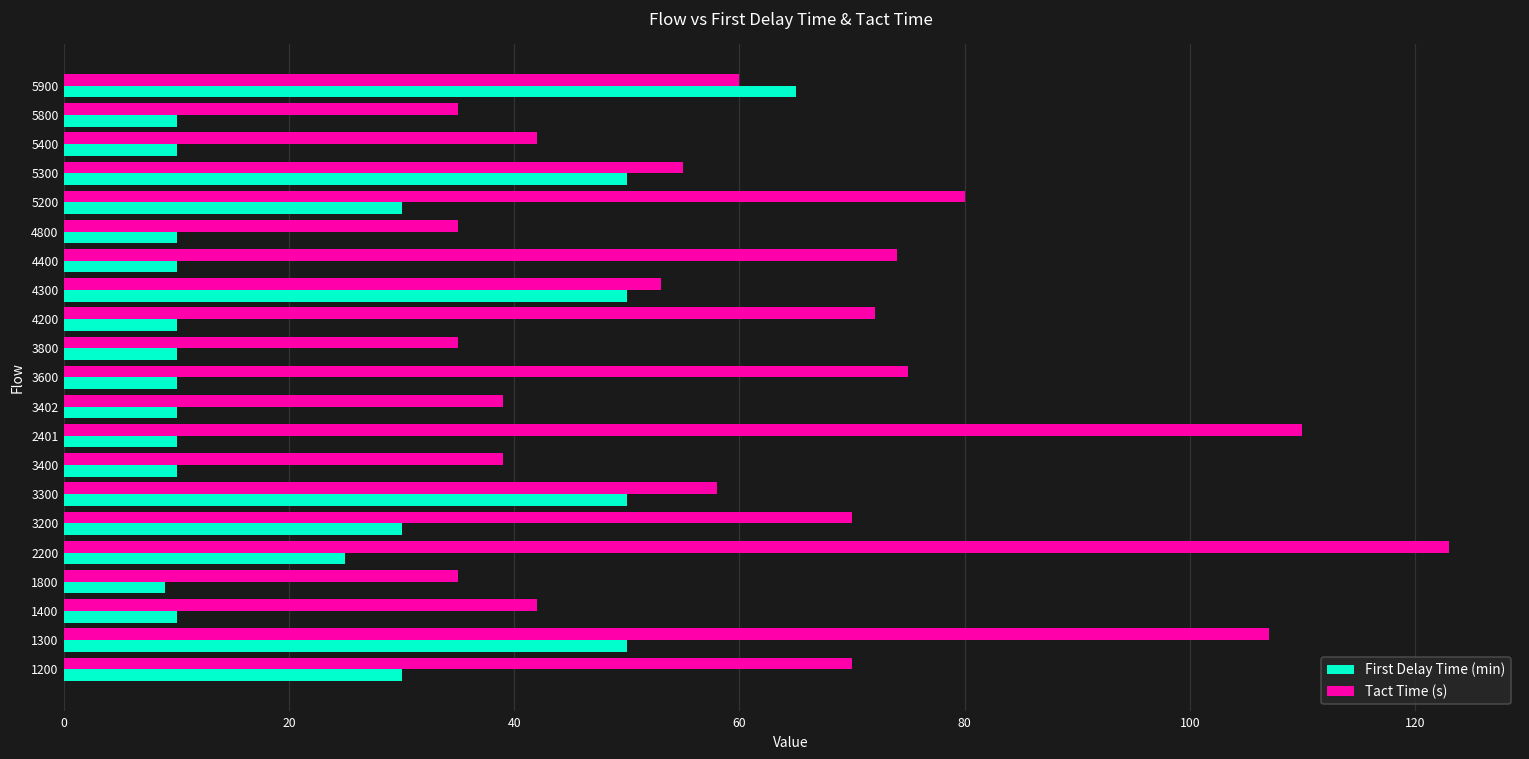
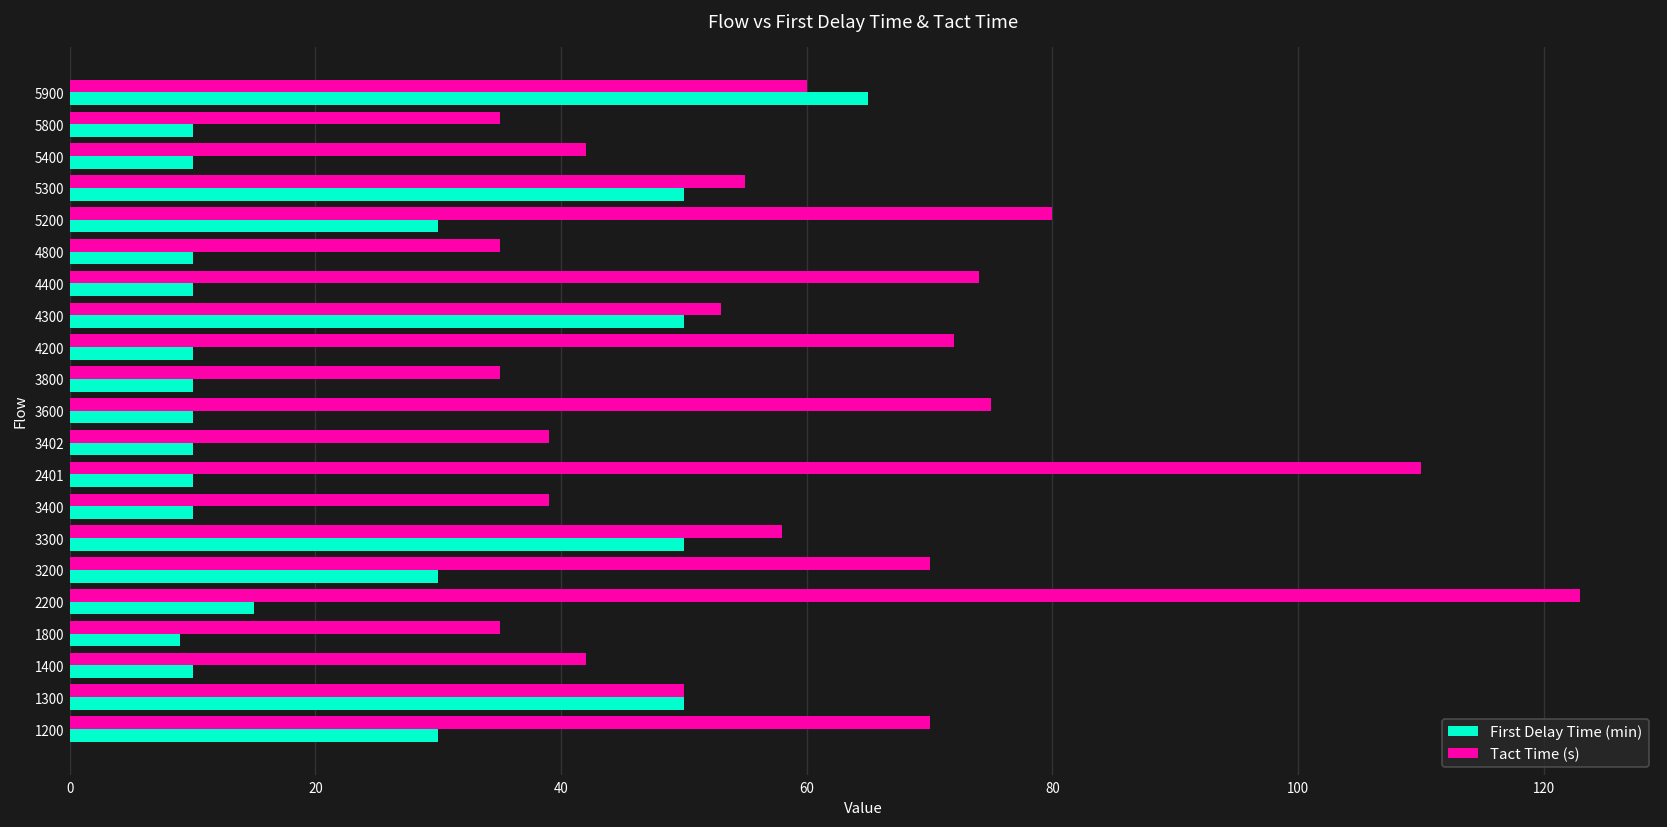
  {
    "First Delay Time (min)": {
      "5900": 65,
      "5800": 10,
      "5400": 10,
      "5300": 50,
      "5200": 30,
      "4800": 10,
      "4400": 10,
      "4300": 50,
      "4200": 10,
      "3800": 10,
      "3600": 10,
      "3402": 10,
      "2401": 10,
      "3400": 10,
      "3300": 50,
      "3200": 30,
-     "2200": 25,
+     "2200": 15,
      "1800": 9,
      "1400": 10,
      "1300": 50,
      "1200": 30
    },
    "Tact Time (s)": {
      "5900": 60,
      "5800": 35,
      "5400": 42,
      "5300": 55,
      "5200": 80,
      "4800": 35,
      "4400": 74,
      "4300": 53,
      "4200": 72,
      "3800": 35,
      "3600": 75,
      "3402": 39,
      "2401": 110,
      "3400": 39,
      "3300": 58,
      "3200": 70,
      "2200": 123,
      "1800": 35,
      "1400": 42,
-     "1300": 107,
+     "1300": 50,
      "1200": 70
    }
  }
